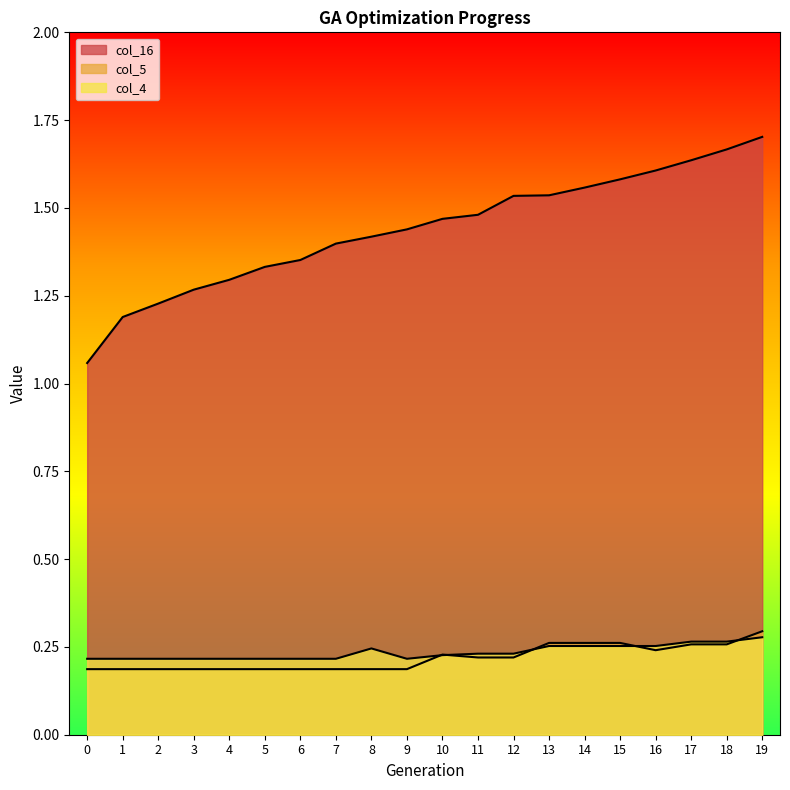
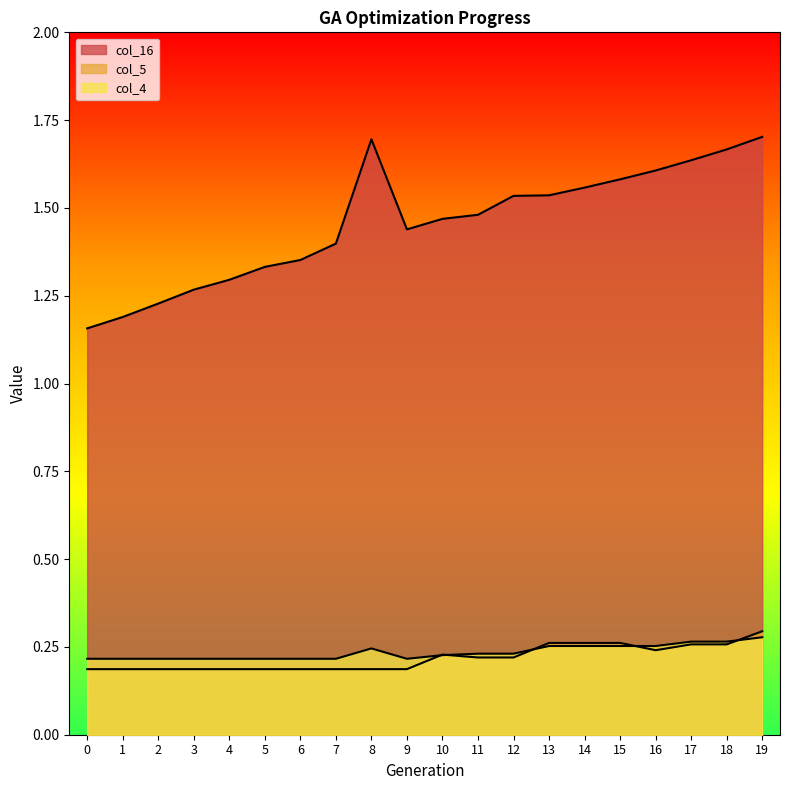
  {
    "col_16": {
-     "0": 1.06,
+     "0": 1.16,
      "1": 1.19,
      "2": 1.23,
      "3": 1.27,
      "4": 1.30,
      "5": 1.33,
      "6": 1.35,
      "7": 1.40,
-     "8": 1.42,
+     "8": 1.70,
      "9": 1.44,
      "10": 1.47,
      "11": 1.48,
      "12": 1.53,
      "13": 1.54,
      "14": 1.56,
      "15": 1.58,
      "16": 1.61,
      "17": 1.64,
      "18": 1.67,
      "19": 1.70
    },
    "col_5": {
      "0": 0.19,
      "1": 0.19,
      "2": 0.19,
      "3": 0.19,
      "4": 0.19,
      "5": 0.19,
      "6": 0.19,
      "7": 0.19,
      "8": 0.19,
      "9": 0.19,
      "11": 0.22,
      "12": 0.22,
      "13": 0.26,
      "14": 0.26,
      "15": 0.26,
      "16": 0.24,
      "17": 0.26,
      "18": 0.26,
      "19": 0.29
    },
    "col_4": {
      "0": 0.22,
      "1": 0.22,
      "2": 0.22,
      "3": 0.22,
      "4": 0.22,
      "5": 0.22,
      "6": 0.22,
      "7": 0.22,
      "8": 0.25,
      "9": 0.22,
      "11": 0.23,
      "12": 0.23,
      "13": 0.25,
      "14": 0.25,
      "15": 0.25,
      "16": 0.25,
      "17": 0.27,
      "18": 0.27,
      "19": 0.28
    }
  }
